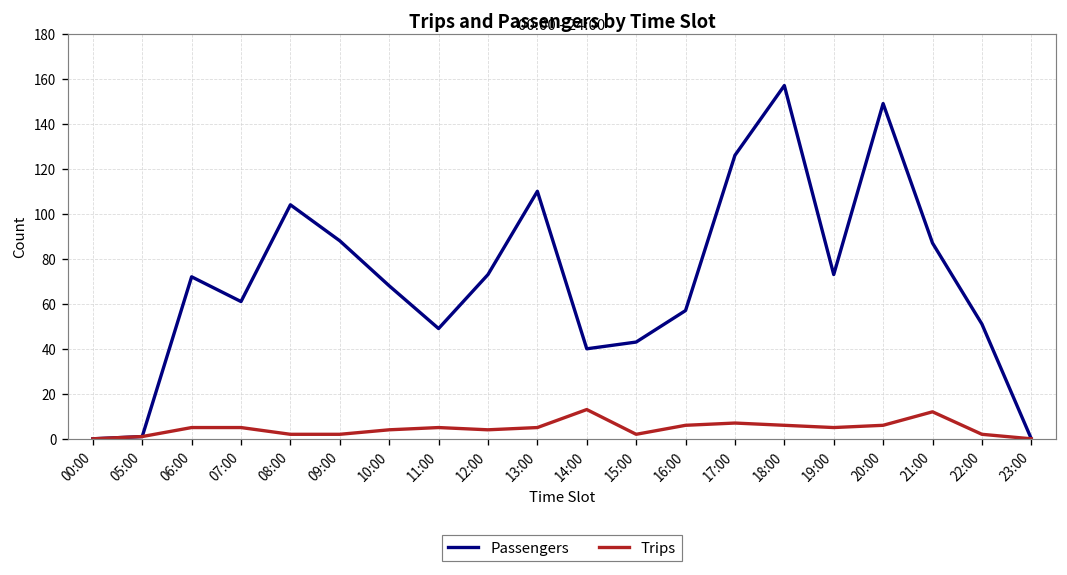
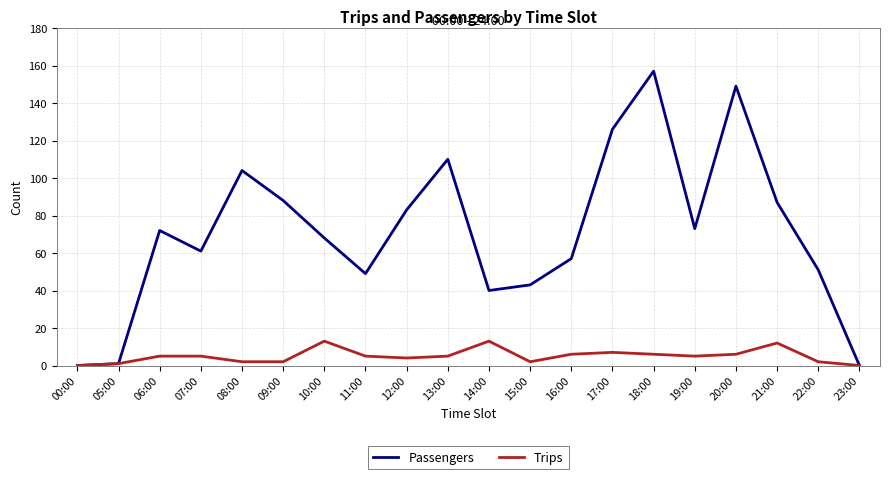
  {
    "Passengers": {
      "06:00": 72,
      "07:00": 61,
      "08:00": 104,
      "09:00": 88,
      "10:00": 68,
      "11:00": 49,
-     "12:00": 73,
+     "12:00": 83,
      "13:00": 110,
      "14:00": 40,
      "15:00": 43,
      "16:00": 57,
      "17:00": 126,
      "18:00": 157,
      "19:00": 73,
      "20:00": 149,
      "21:00": 87,
      "22:00": 51
    },
    "Trips": {
      "06:00": 5,
      "07:00": 5,
      "08:00": 2,
      "09:00": 2,
-     "10:00": 4,
+     "10:00": 13,
      "11:00": 5,
      "12:00": 4,
      "13:00": 5,
      "14:00": 13,
      "15:00": 2,
      "16:00": 6,
      "17:00": 7,
      "18:00": 6,
      "19:00": 5,
      "20:00": 6,
      "21:00": 12,
      "22:00": 2
    }
  }
